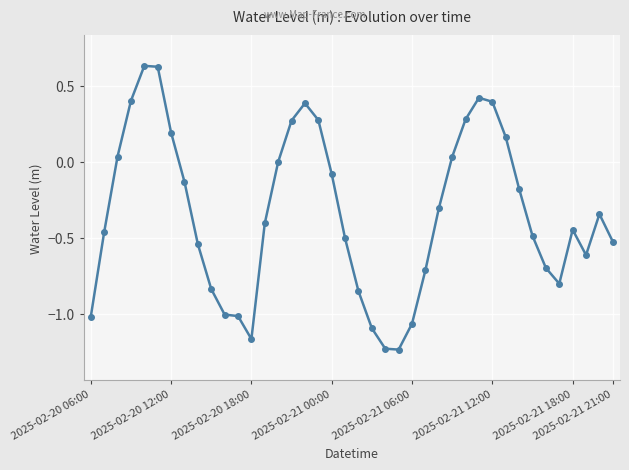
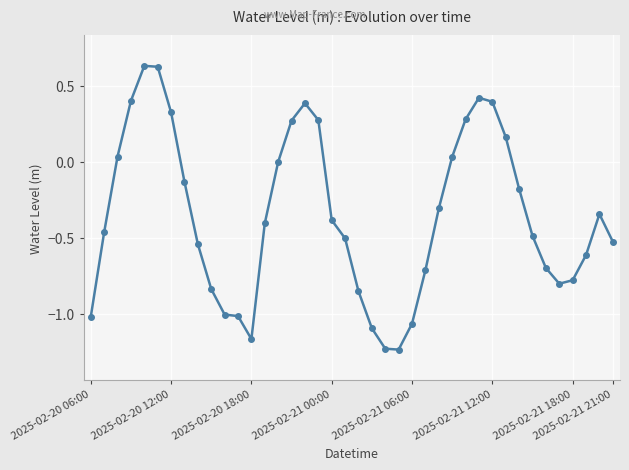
  {
    "2025-02-20 06:00": -1.02,
-   "2025-02-20 12:00": 0.19,
+   "2025-02-20 12:00": 0.32,
    "2025-02-20 18:00": -1.17,
-   "2025-02-21 00:00": -0.08,
+   "2025-02-21 00:00": -0.39,
    "2025-02-21 06:00": -1.07,
    "2025-02-21 12:00": 0.39,
-   "2025-02-21 18:00": -0.45,
+   "2025-02-21 18:00": -0.78,
    "2025-02-21 21:00": -0.53
  }
